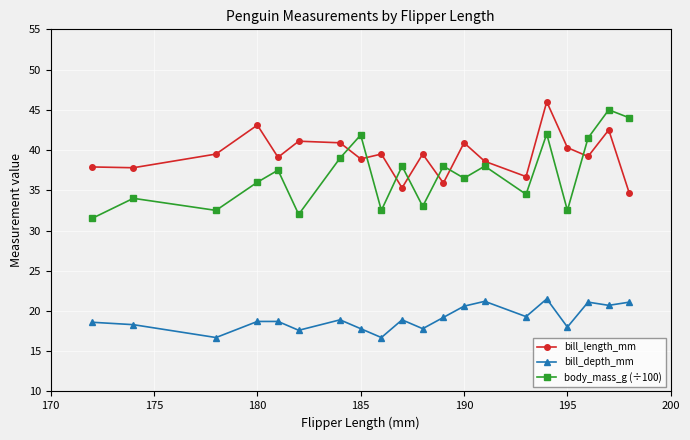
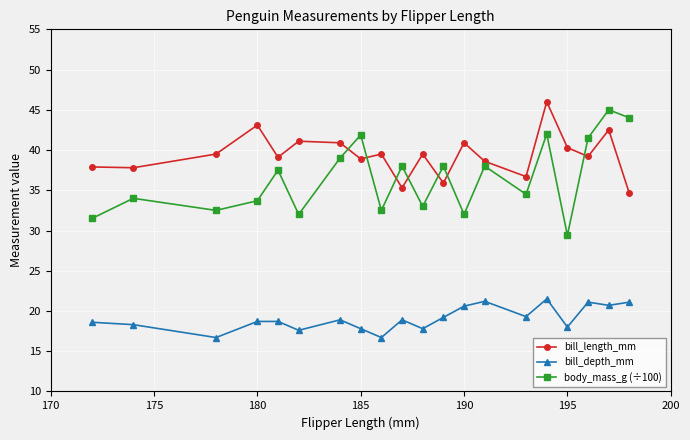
  {
    "bill_length_mm": {
      "180": 43,
      "185": 39,
      "190": 41,
      "195": 40
    },
    "bill_depth_mm": {
      "180": 19,
      "185": 18,
      "190": 21,
      "195": 18
    },
    "body_mass_g (÷100)": {
-     "180": 36,
+     "180": 34,
      "185": 42,
-     "190": 37,
-     "195": 33
+     "190": 32,
+     "195": 29
    }
  }
